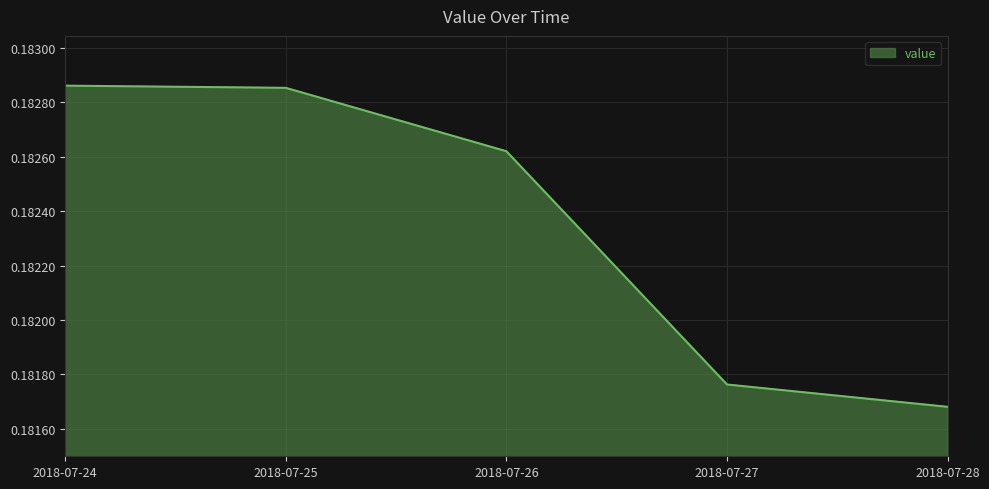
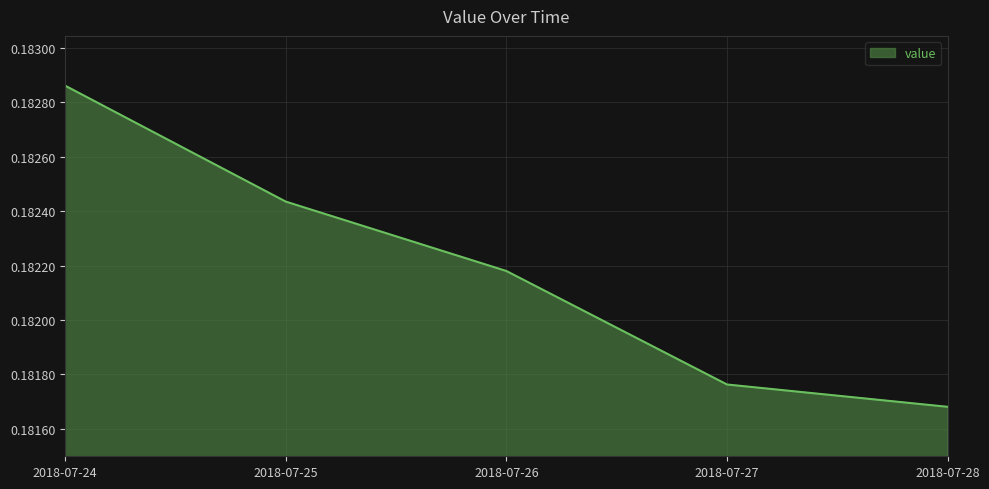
  {
    "2018-07-24": 0.18286,
-   "2018-07-25": 0.18285,
-   "2018-07-26": 0.18262,
+   "2018-07-25": 0.18244,
+   "2018-07-26": 0.18218,
    "2018-07-27": 0.18176,
    "2018-07-28": 0.18168
  }
